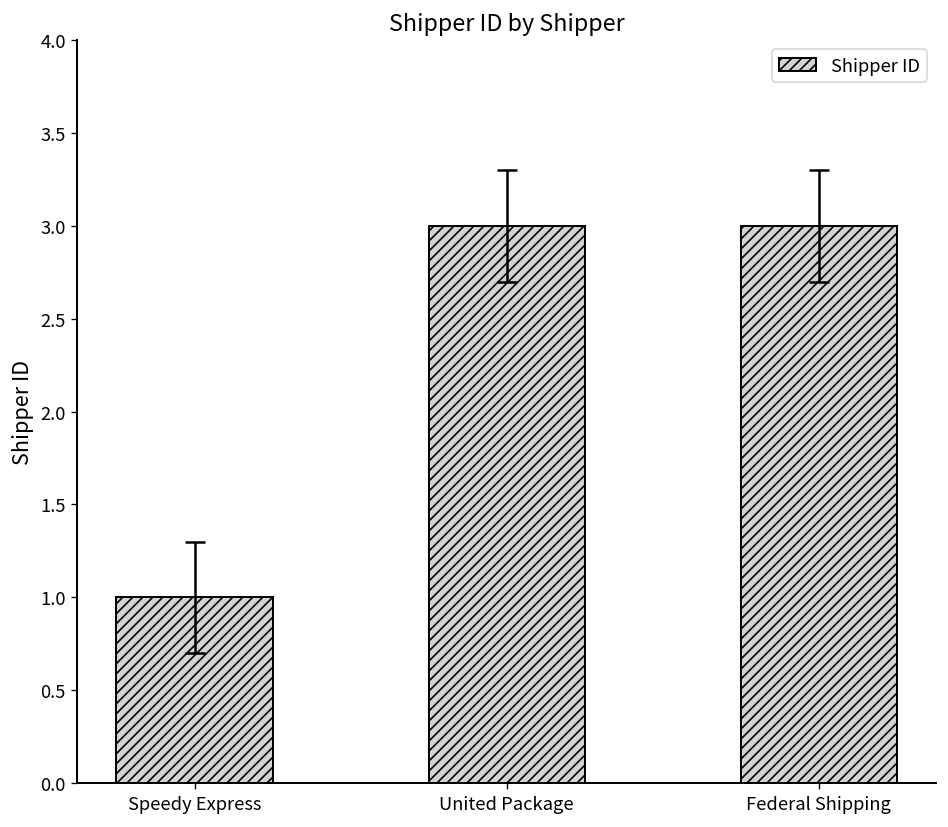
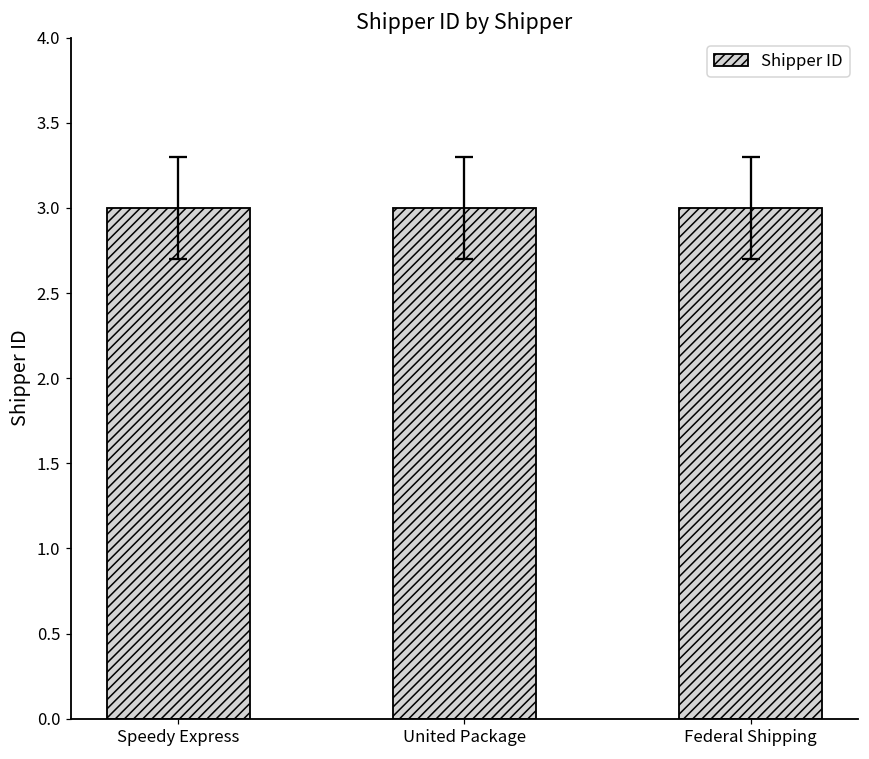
  {
    "Shipper ID": {
-     "Speedy Express": 1,
+     "Speedy Express": 3,
      "United Package": 3,
      "Federal Shipping": 3
    }
  }
